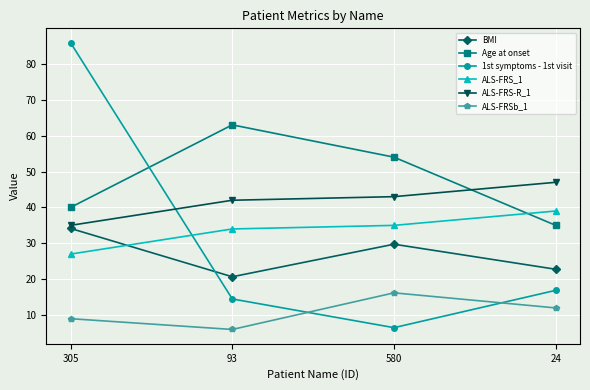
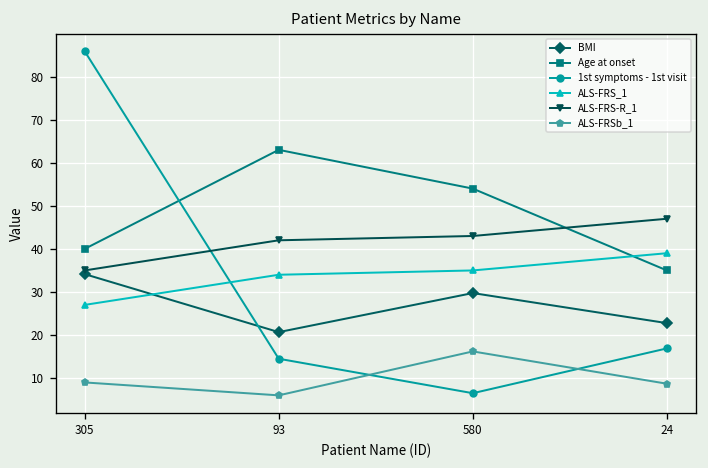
  {
    "ALS-FRSb_1": {
      "305": 9,
      "93": 6,
      "580": 16,
-     "24": 12
+     "24": 9
    }
  }
